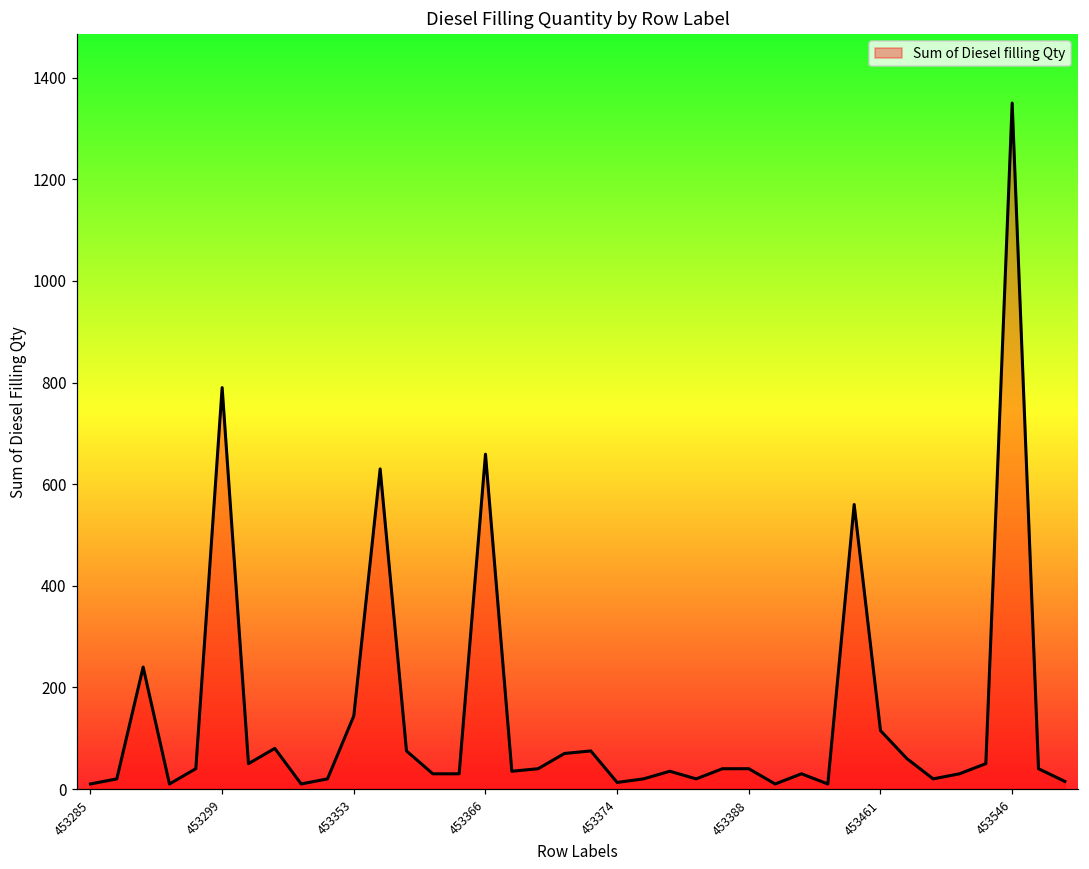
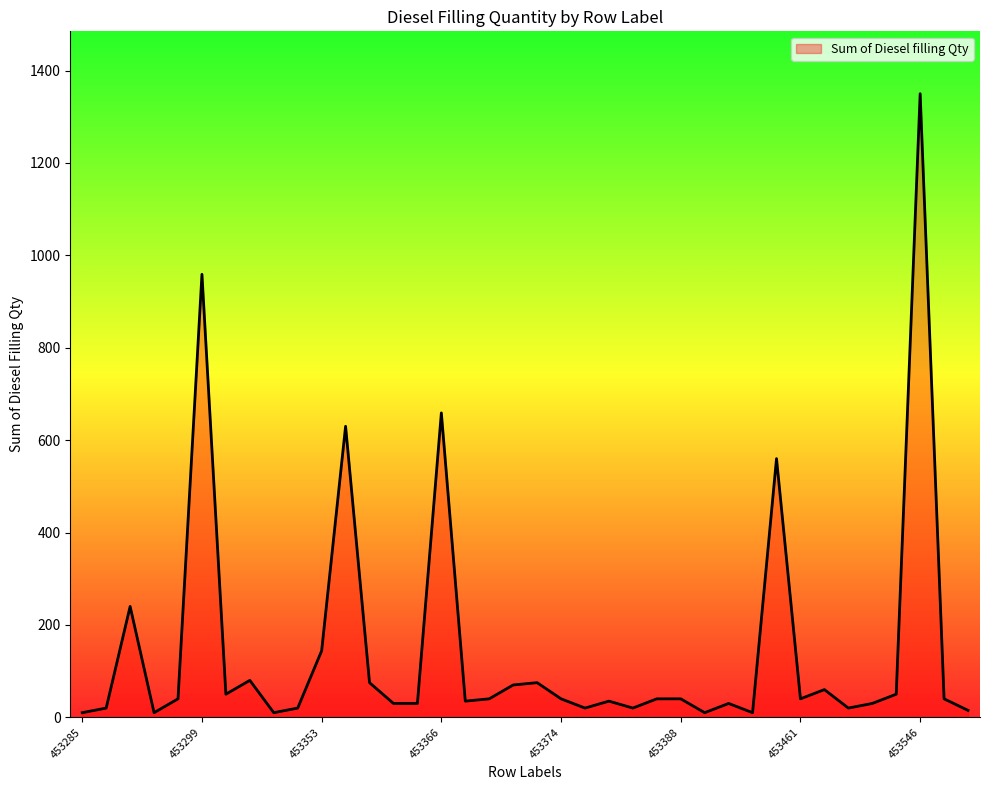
  {
    "453285": 10,
-   "453299": 790,
+   "453299": 960,
    "453353": 140,
    "453366": 660,
-   "453374": 10,
+   "453374": 40,
    "453388": 40,
-   "453461": 120,
+   "453461": 40,
    "453546": 1350
  }
